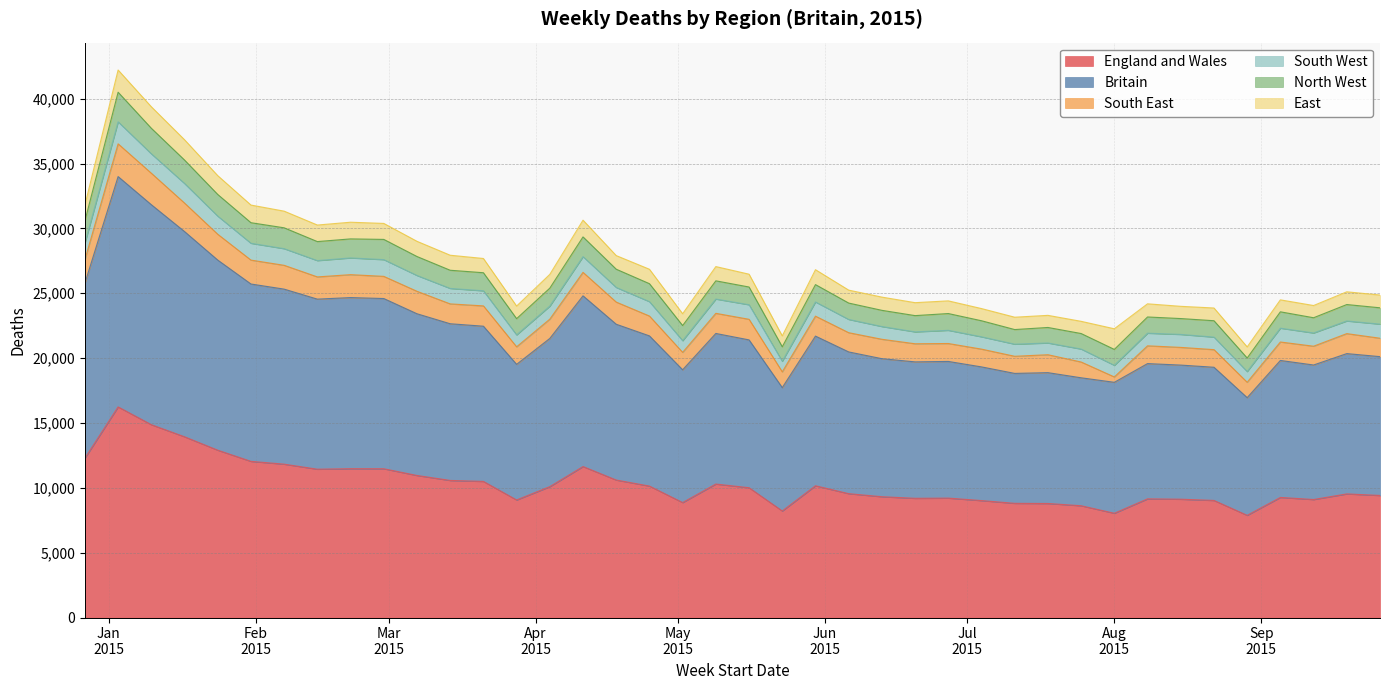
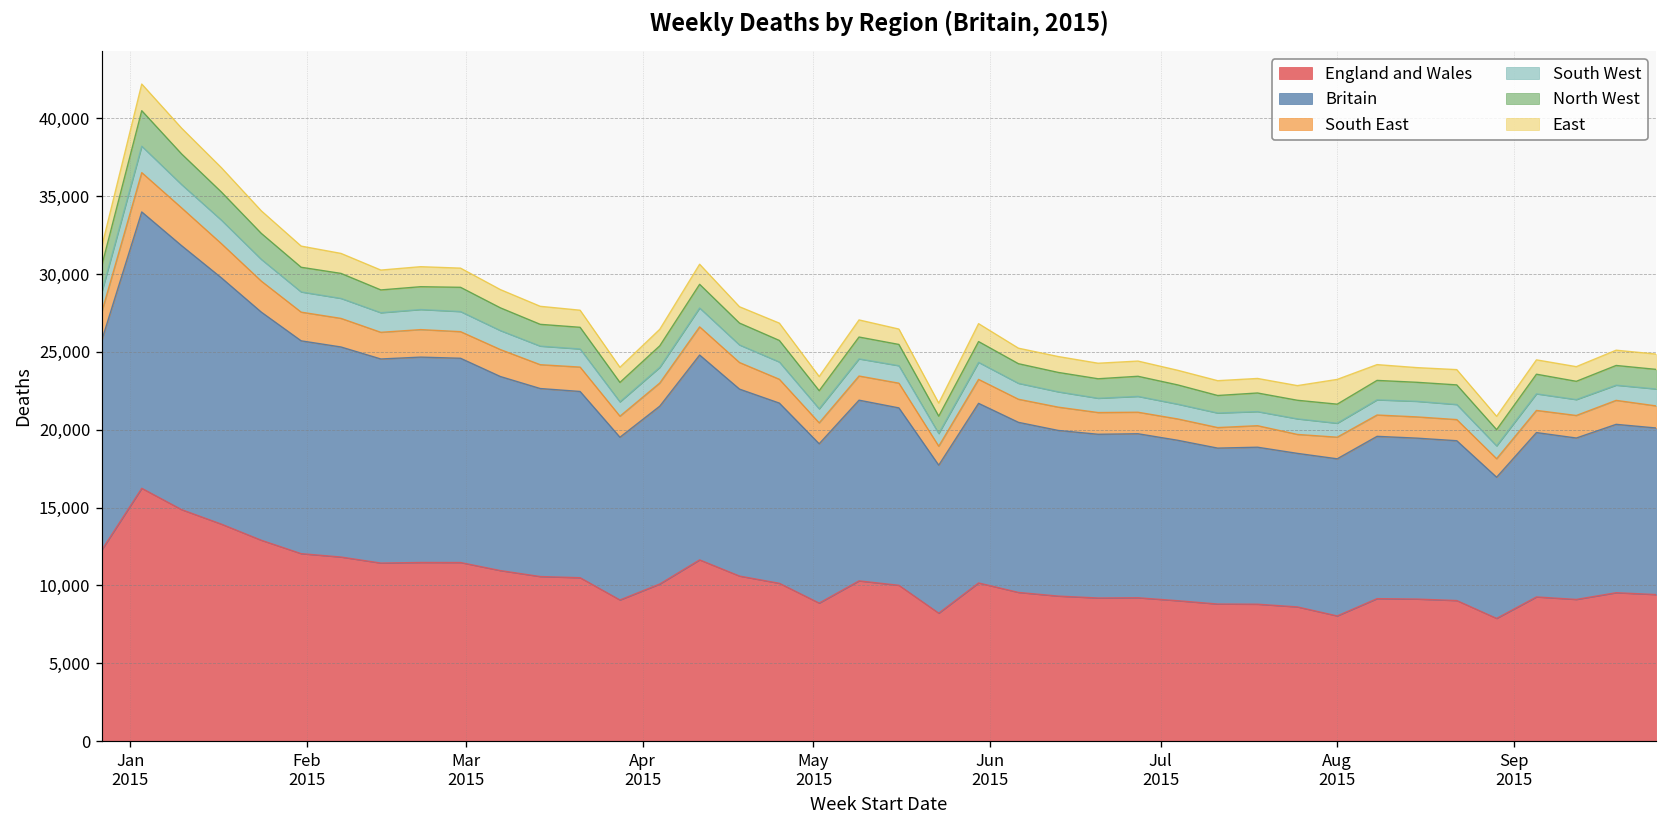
  {
    "England and Wales": {
      "Aug 2015": "8,000"
    },
    "Britain": {
      "Aug 2015": "10,100"
    },
    "South East": {
-     "Aug 2015": "400"
+     "Aug 2015": "1,400"
    },
    "South West": {
      "Aug 2015": "900"
    },
    "North West": {
      "Aug 2015": "1,200"
    },
    "East": {
      "Aug 2015": "1,600"
    }
  }
